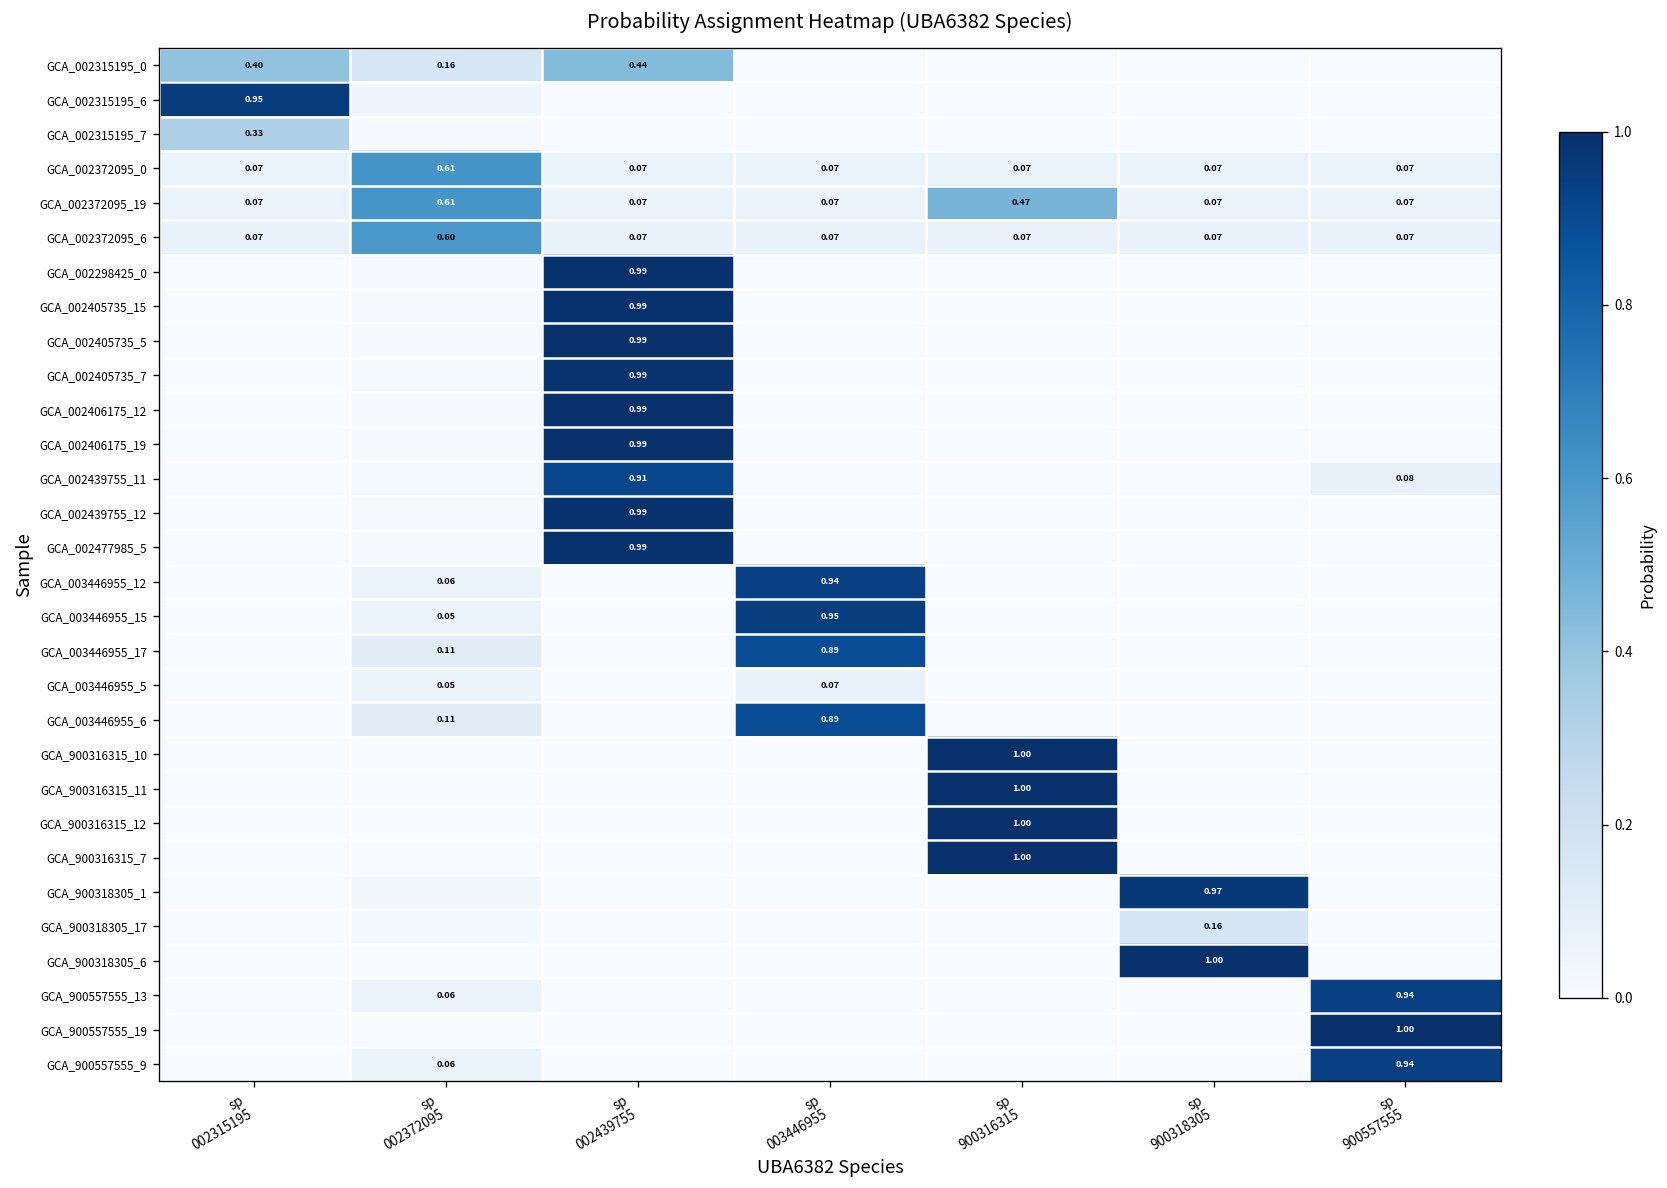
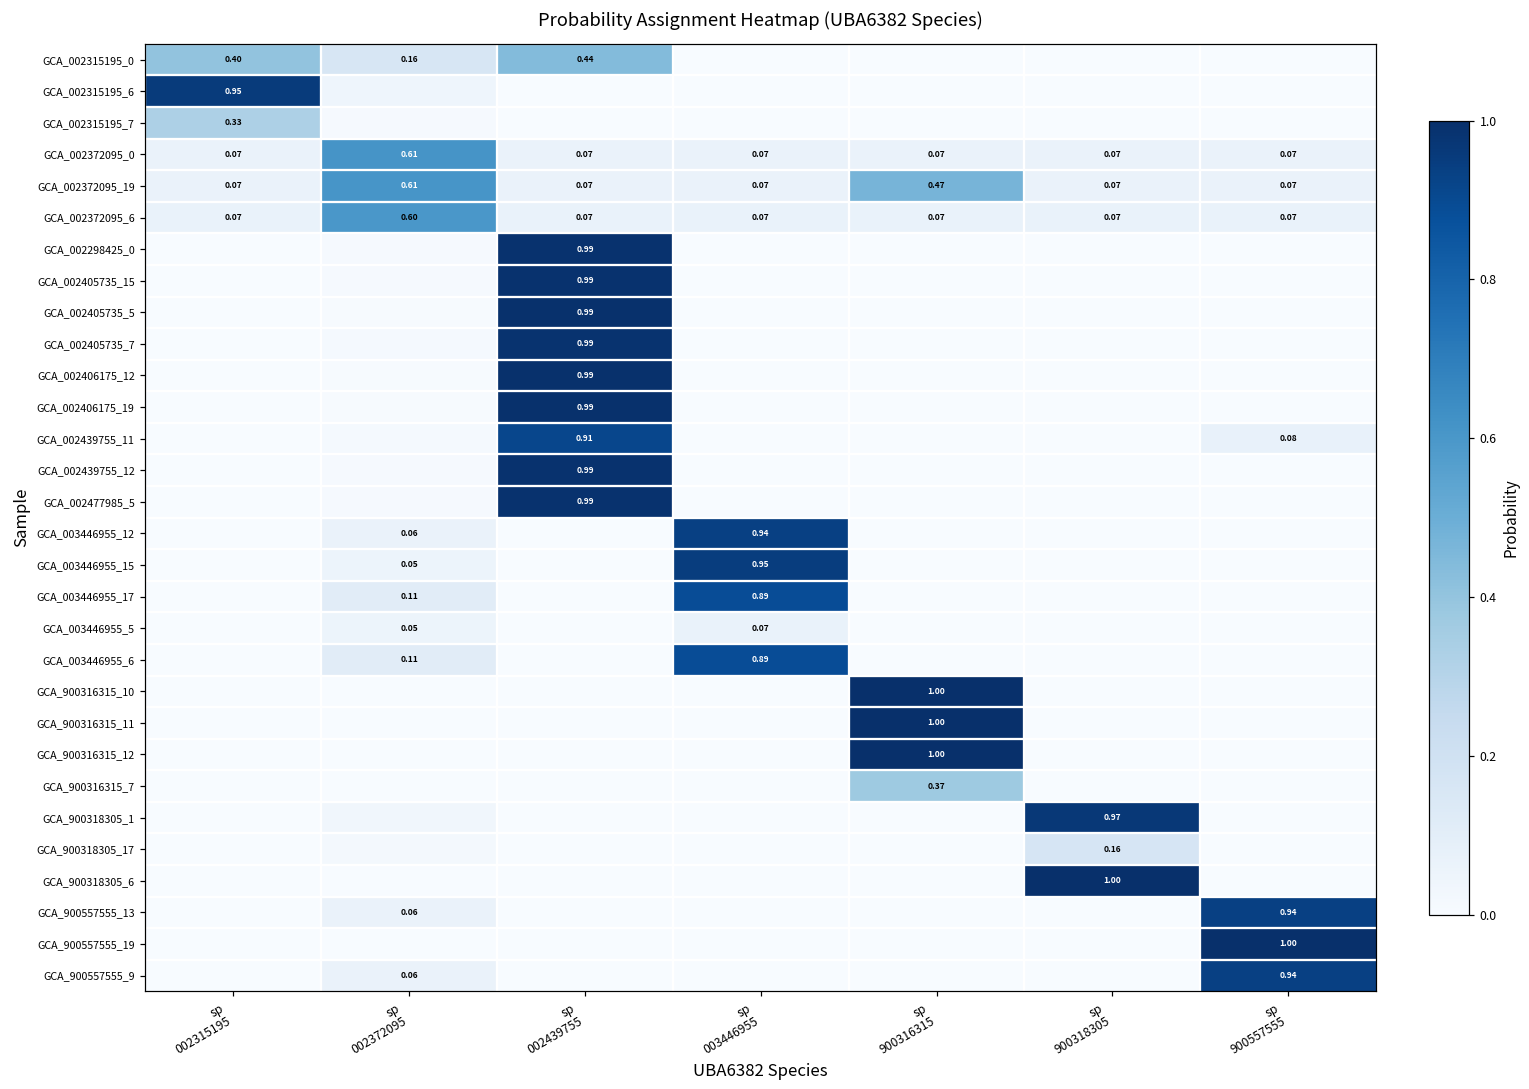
  {
    "GCA_002315195_0": {
      "sp 002315195": 0.40,
      "sp 002372095": 0.16,
      "sp 002439755": 0.44
    },
    "GCA_002315195_6": {
      "sp 002315195": 0.95
    },
    "GCA_002315195_7": {
      "sp 002315195": 0.33
    },
    "GCA_002372095_0": {
      "sp 002315195": 0.07,
      "sp 002372095": 0.61,
      "sp 002439755": 0.07,
      "sp 003446955": 0.07,
      "sp 900316315": 0.07,
      "sp 900318305": 0.07,
      "sp 900557555": 0.07
    },
    "GCA_002372095_19": {
      "sp 002315195": 0.07,
      "sp 002372095": 0.61,
      "sp 002439755": 0.07,
      "sp 003446955": 0.07,
      "sp 900316315": 0.47,
      "sp 900318305": 0.07,
      "sp 900557555": 0.07
    },
    "GCA_002372095_6": {
      "sp 002315195": 0.07,
      "sp 002372095": 0.60,
      "sp 002439755": 0.07,
      "sp 003446955": 0.07,
      "sp 900316315": 0.07,
      "sp 900318305": 0.07,
      "sp 900557555": 0.07
    },
    "GCA_002298425_0": {
      "sp 002439755": 0.99
    },
    "GCA_002405735_15": {
      "sp 002439755": 0.99
    },
    "GCA_002405735_5": {
      "sp 002439755": 0.99
    },
    "GCA_002405735_7": {
      "sp 002439755": 0.99
    },
    "GCA_002406175_12": {
      "sp 002439755": 0.99
    },
    "GCA_002406175_19": {
      "sp 002439755": 0.99
    },
    "GCA_002439755_11": {
      "sp 002439755": 0.91,
      "sp 900557555": 0.08
    },
    "GCA_002439755_12": {
      "sp 002439755": 0.99
    },
    "GCA_002477985_5": {
      "sp 002439755": 0.99
    },
    "GCA_003446955_12": {
      "sp 002372095": 0.06,
      "sp 003446955": 0.94
    },
    "GCA_003446955_15": {
      "sp 002372095": 0.05,
      "sp 003446955": 0.95
    },
    "GCA_003446955_17": {
      "sp 002372095": 0.11,
      "sp 003446955": 0.89
    },
    "GCA_003446955_5": {
      "sp 002372095": 0.05,
      "sp 003446955": 0.07
    },
    "GCA_003446955_6": {
      "sp 002372095": 0.11,
      "sp 003446955": 0.89
    },
    "GCA_900316315_10": {
      "sp 900316315": 1.00
    },
    "GCA_900316315_11": {
      "sp 900316315": 1.00
    },
    "GCA_900316315_12": {
      "sp 900316315": 1.00
    },
    "GCA_900316315_7": {
-     "sp 900316315": 1.00
+     "sp 900316315": 0.37
    },
    "GCA_900318305_1": {
      "sp 900318305": 0.97
    },
    "GCA_900318305_17": {
      "sp 900318305": 0.16
    },
    "GCA_900318305_6": {
      "sp 900318305": 1.00
    },
    "GCA_900557555_13": {
      "sp 002372095": 0.06,
      "sp 900557555": 0.94
    },
    "GCA_900557555_19": {
      "sp 900557555": 1.00
    },
    "GCA_900557555_9": {
      "sp 002372095": 0.06,
      "sp 900557555": 0.94
    }
  }
